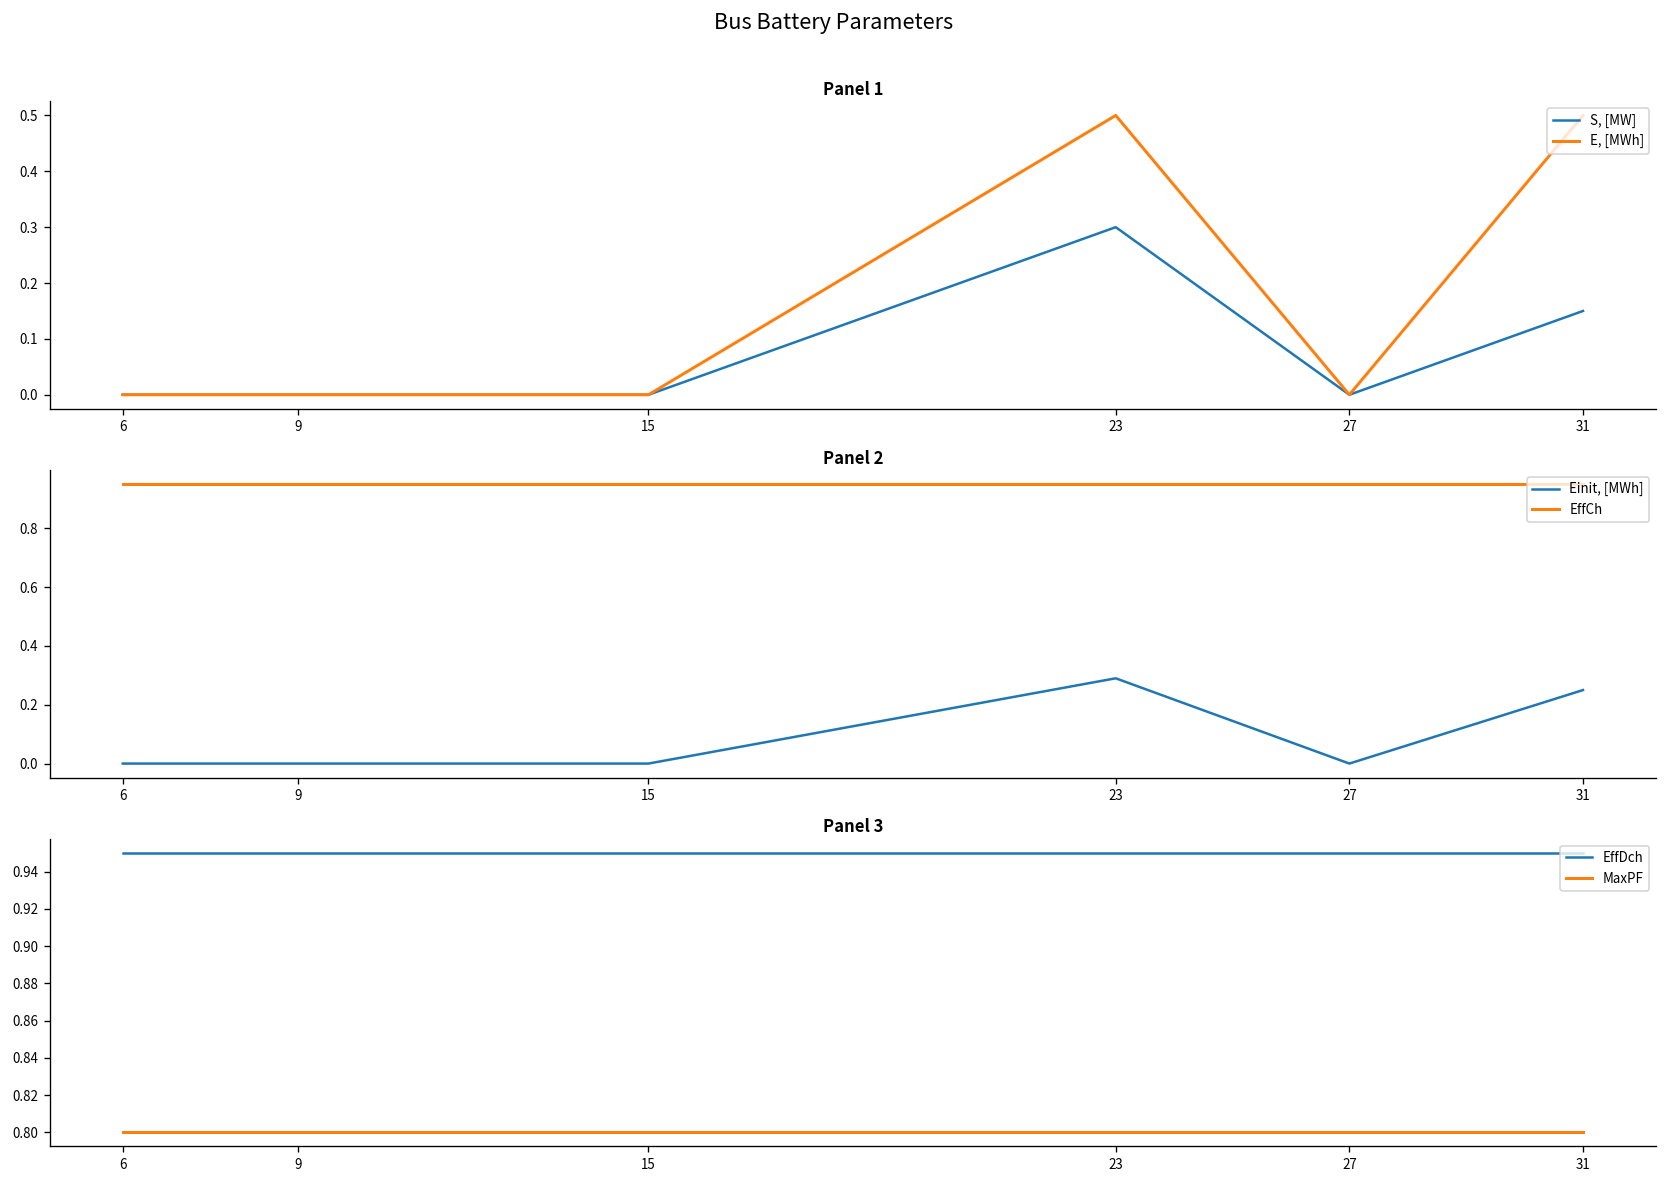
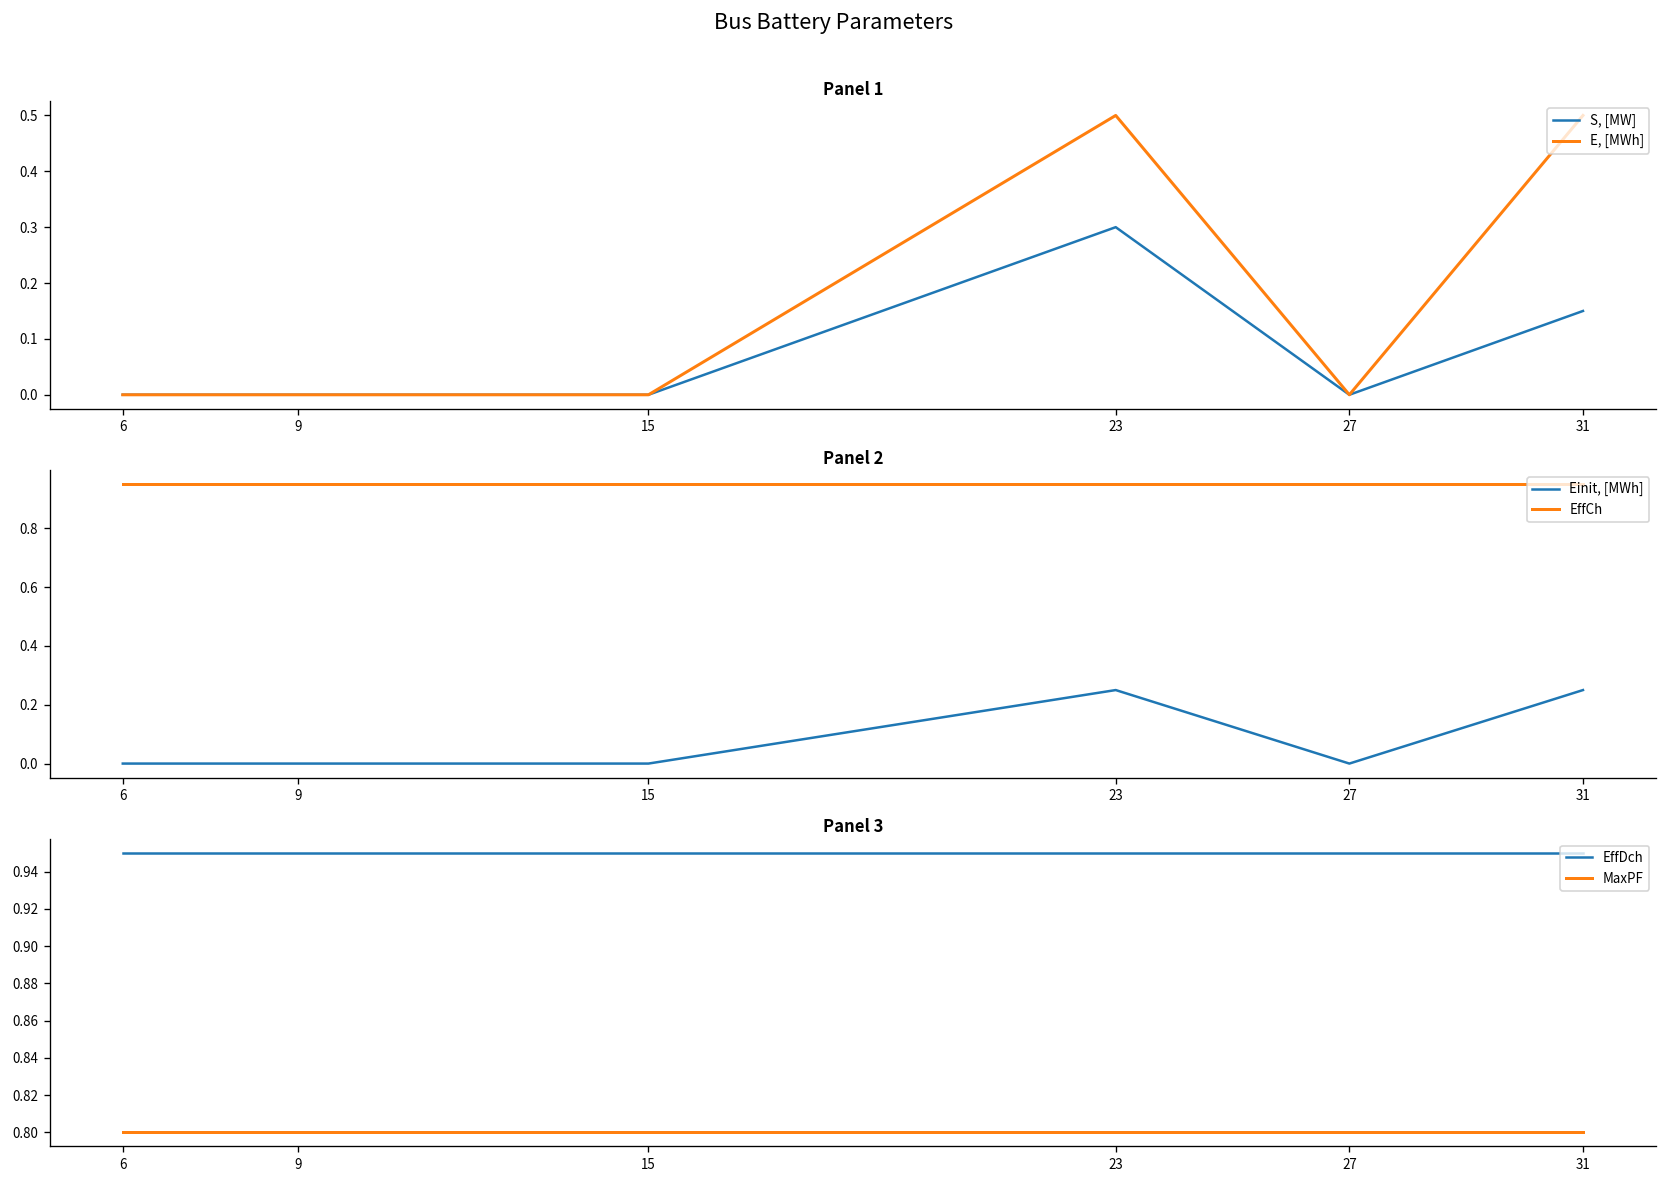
  {
    "Panel 1": {
      "S, [MW]": {
        "23": 0.30,
        "31": 0.15
      },
      "E, [MWh]": {
        "23": 0.50
      }
    },
    "Panel 2": {
      "Einit, [MWh]": {
        "6": 0.00,
        "9": 0.00,
        "15": 0.00,
-       "23": 0.29,
+       "23": 0.25,
        "27": 0.00,
        "31": 0.25
      },
      "EffCh": {
        "6": 0.95,
        "9": 0.95,
        "15": 0.95,
        "23": 0.95,
        "27": 0.95
      }
    },
    "Panel 3": {
      "EffDch": {
        "6": 0.950,
        "9": 0.950,
        "15": 0.950,
        "23": 0.950,
        "27": 0.950
      },
      "MaxPF": {
        "6": 0.800,
        "9": 0.800,
        "15": 0.800,
        "23": 0.800,
        "27": 0.800,
        "31": 0.800
      }
    }
  }
